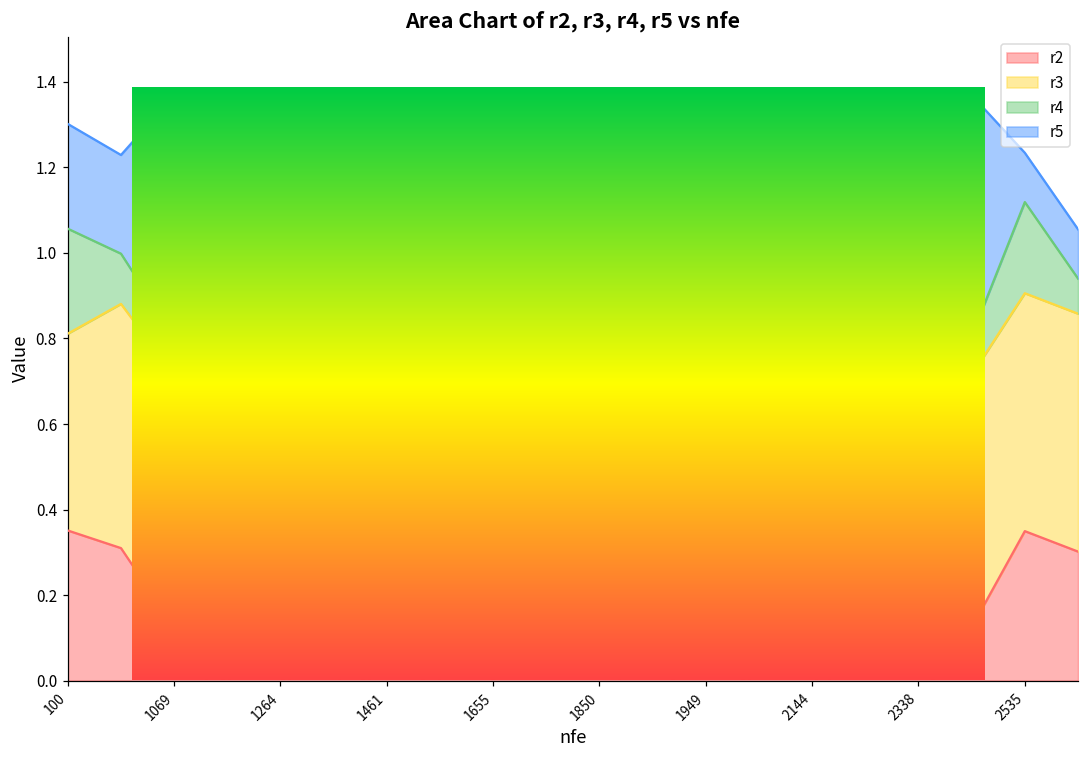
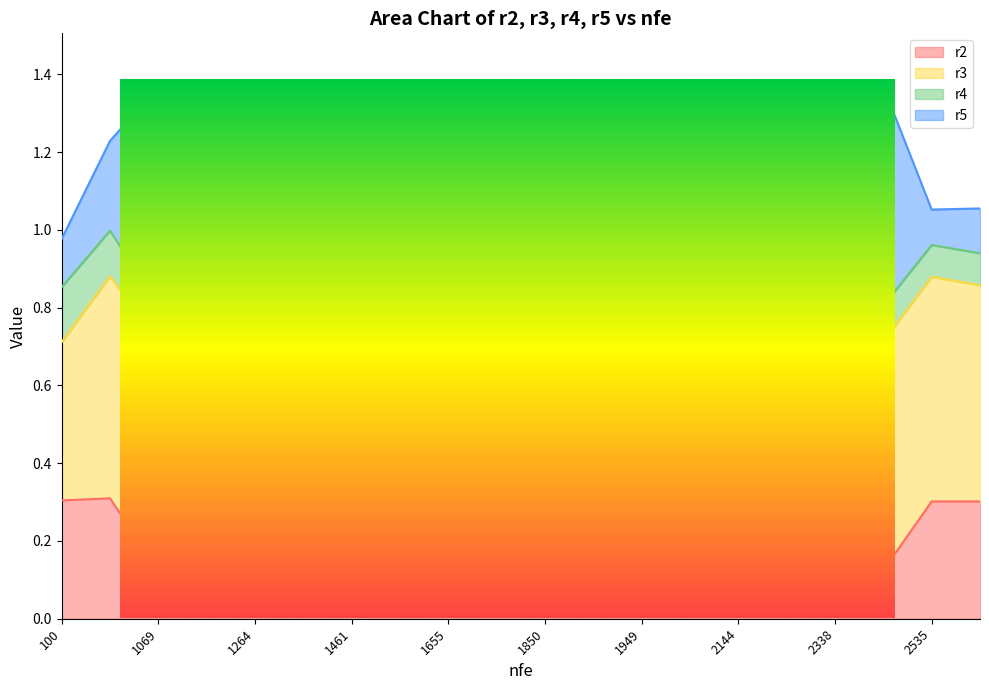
  {
    "r2": {
-     "100": 0.35,
+     "100": 0.30,
      "1069": 0.12,
      "1264": 0.12,
      "1461": 0.12,
      "1655": 0.12,
      "1850": 0.12,
      "1949": 0.12,
      "2144": 0.12,
      "2338": 0.12,
-     "2535": 0.35
+     "2535": 0.30
    },
    "r3": {
-     "100": 0.46,
+     "100": 0.41,
      "1069": 0.59,
      "1264": 0.59,
      "1461": 0.59,
      "1655": 0.59,
      "1850": 0.59,
      "1949": 0.59,
      "2144": 0.59,
      "2338": 0.59,
-     "2535": 0.56
+     "2535": 0.58
    },
    "r4": {
-     "100": 0.25,
+     "100": 0.14,
      "1069": 0.09,
      "1264": 0.09,
      "1461": 0.09,
      "1655": 0.09,
      "1850": 0.09,
      "1949": 0.09,
      "2144": 0.09,
      "2338": 0.09,
-     "2535": 0.21
+     "2535": 0.08
    },
    "r5": {
-     "100": 0.24,
+     "100": 0.12,
      "1069": 0.56,
      "1264": 0.56,
      "1461": 0.56,
      "1655": 0.56,
      "1850": 0.56,
      "1949": 0.56,
      "2144": 0.56,
      "2338": 0.56,
-     "2535": 0.12
+     "2535": 0.09
    }
  }
